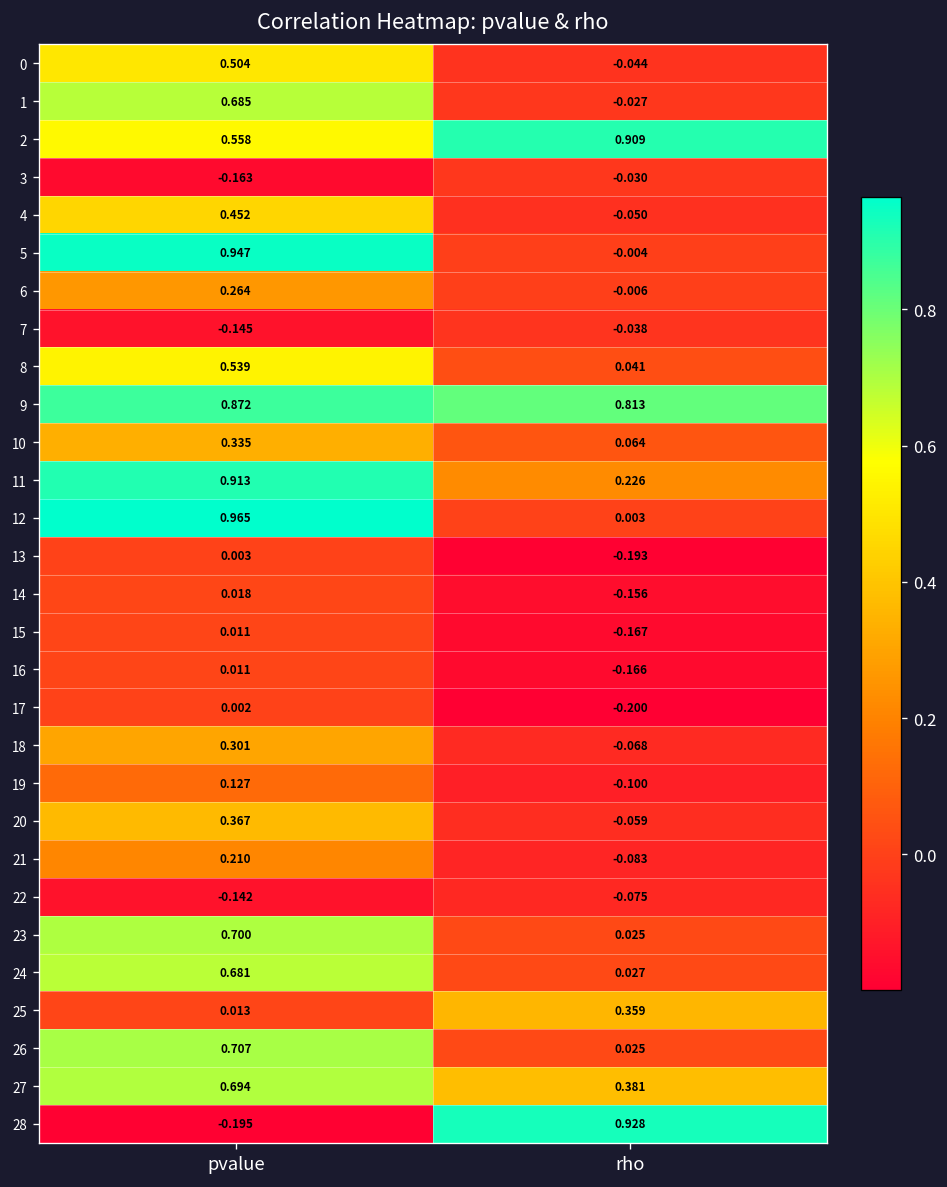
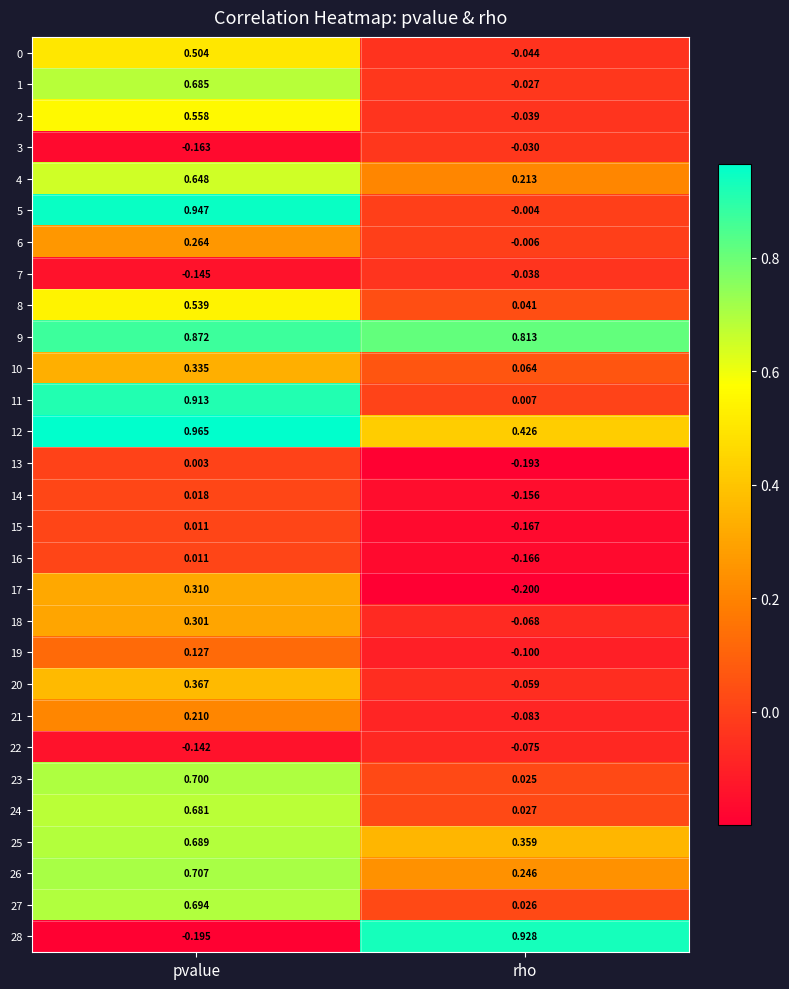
  {
    "0": {
      "pvalue": 0.504,
      "rho": -0.044
    },
    "1": {
      "pvalue": 0.685,
      "rho": -0.027
    },
    "2": {
      "pvalue": 0.558,
-     "rho": 0.909
+     "rho": -0.039
    },
    "3": {
      "pvalue": -0.163,
      "rho": -0.030
    },
    "4": {
-     "pvalue": 0.452,
-     "rho": -0.050
+     "pvalue": 0.648,
+     "rho": 0.213
    },
    "5": {
      "pvalue": 0.947,
      "rho": -0.004
    },
    "6": {
      "pvalue": 0.264,
      "rho": -0.006
    },
    "7": {
      "pvalue": -0.145,
      "rho": -0.038
    },
    "8": {
      "pvalue": 0.539,
      "rho": 0.041
    },
    "9": {
      "pvalue": 0.872,
      "rho": 0.813
    },
    "10": {
      "pvalue": 0.335,
      "rho": 0.064
    },
    "11": {
      "pvalue": 0.913,
-     "rho": 0.226
+     "rho": 0.007
    },
    "12": {
      "pvalue": 0.965,
-     "rho": 0.003
+     "rho": 0.426
    },
    "13": {
      "pvalue": 0.003,
      "rho": -0.193
    },
    "14": {
      "pvalue": 0.018,
      "rho": -0.156
    },
    "15": {
      "pvalue": 0.011,
      "rho": -0.167
    },
    "16": {
      "pvalue": 0.011,
      "rho": -0.166
    },
    "17": {
-     "pvalue": 0.002,
+     "pvalue": 0.310,
      "rho": -0.200
    },
    "18": {
      "pvalue": 0.301,
      "rho": -0.068
    },
    "19": {
      "pvalue": 0.127,
      "rho": -0.100
    },
    "20": {
      "pvalue": 0.367,
      "rho": -0.059
    },
    "21": {
      "pvalue": 0.210,
      "rho": -0.083
    },
    "22": {
      "pvalue": -0.142,
      "rho": -0.075
    },
    "23": {
      "pvalue": 0.700,
      "rho": 0.025
    },
    "24": {
      "pvalue": 0.681,
      "rho": 0.027
    },
    "25": {
-     "pvalue": 0.013,
+     "pvalue": 0.689,
      "rho": 0.359
    },
    "26": {
      "pvalue": 0.707,
-     "rho": 0.025
+     "rho": 0.246
    },
    "27": {
      "pvalue": 0.694,
-     "rho": 0.381
+     "rho": 0.026
    },
    "28": {
      "pvalue": -0.195,
      "rho": 0.928
    }
  }
